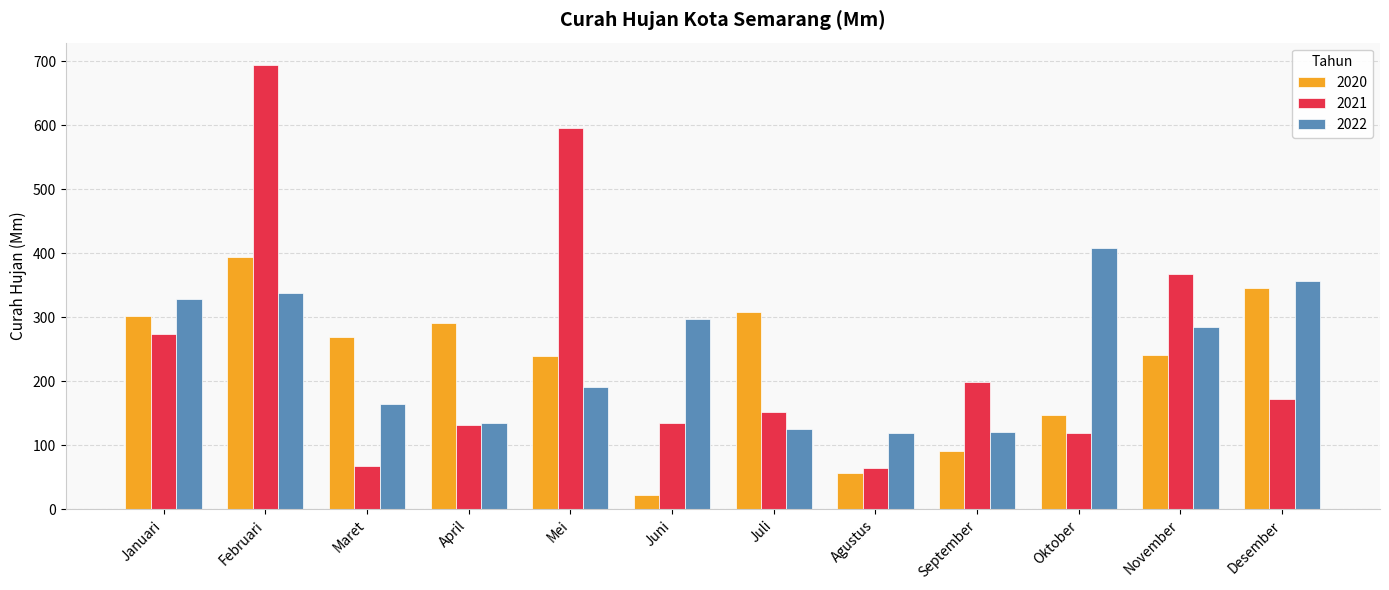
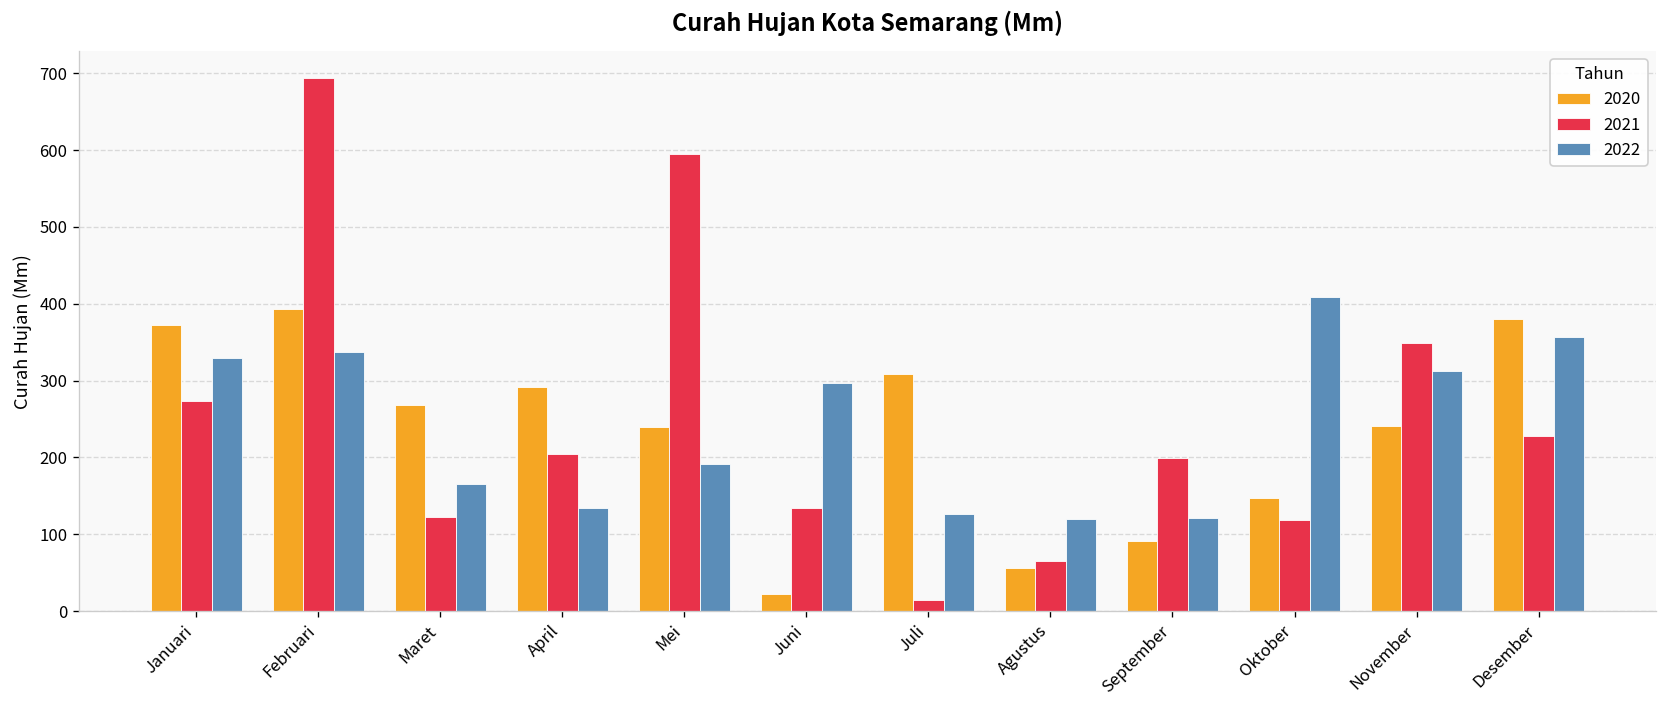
  {
    "2020": {
-     "Januari": 300,
+     "Januari": 370,
      "Februari": 390,
      "Maret": 270,
      "April": 290,
      "Mei": 240,
      "Juni": 20,
      "Juli": 310,
      "Agustus": 60,
      "September": 90,
      "Oktober": 150,
      "November": 240,
-     "Desember": 350
+     "Desember": 380
    },
    "2021": {
      "Januari": 270,
      "Februari": 690,
-     "Maret": 70,
-     "April": 130,
+     "Maret": 120,
+     "April": 210,
      "Mei": 600,
      "Juni": 130,
-     "Juli": 150,
+     "Juli": 20,
      "Agustus": 70,
      "September": 200,
      "Oktober": 120,
-     "November": 370,
-     "Desember": 170
+     "November": 350,
+     "Desember": 230
    },
    "2022": {
      "Januari": 330,
      "Februari": 340,
      "Maret": 170,
      "April": 130,
      "Mei": 190,
      "Juni": 300,
      "Juli": 130,
      "Agustus": 120,
      "September": 120,
      "Oktober": 410,
-     "November": 280,
+     "November": 310,
      "Desember": 360
    }
  }
